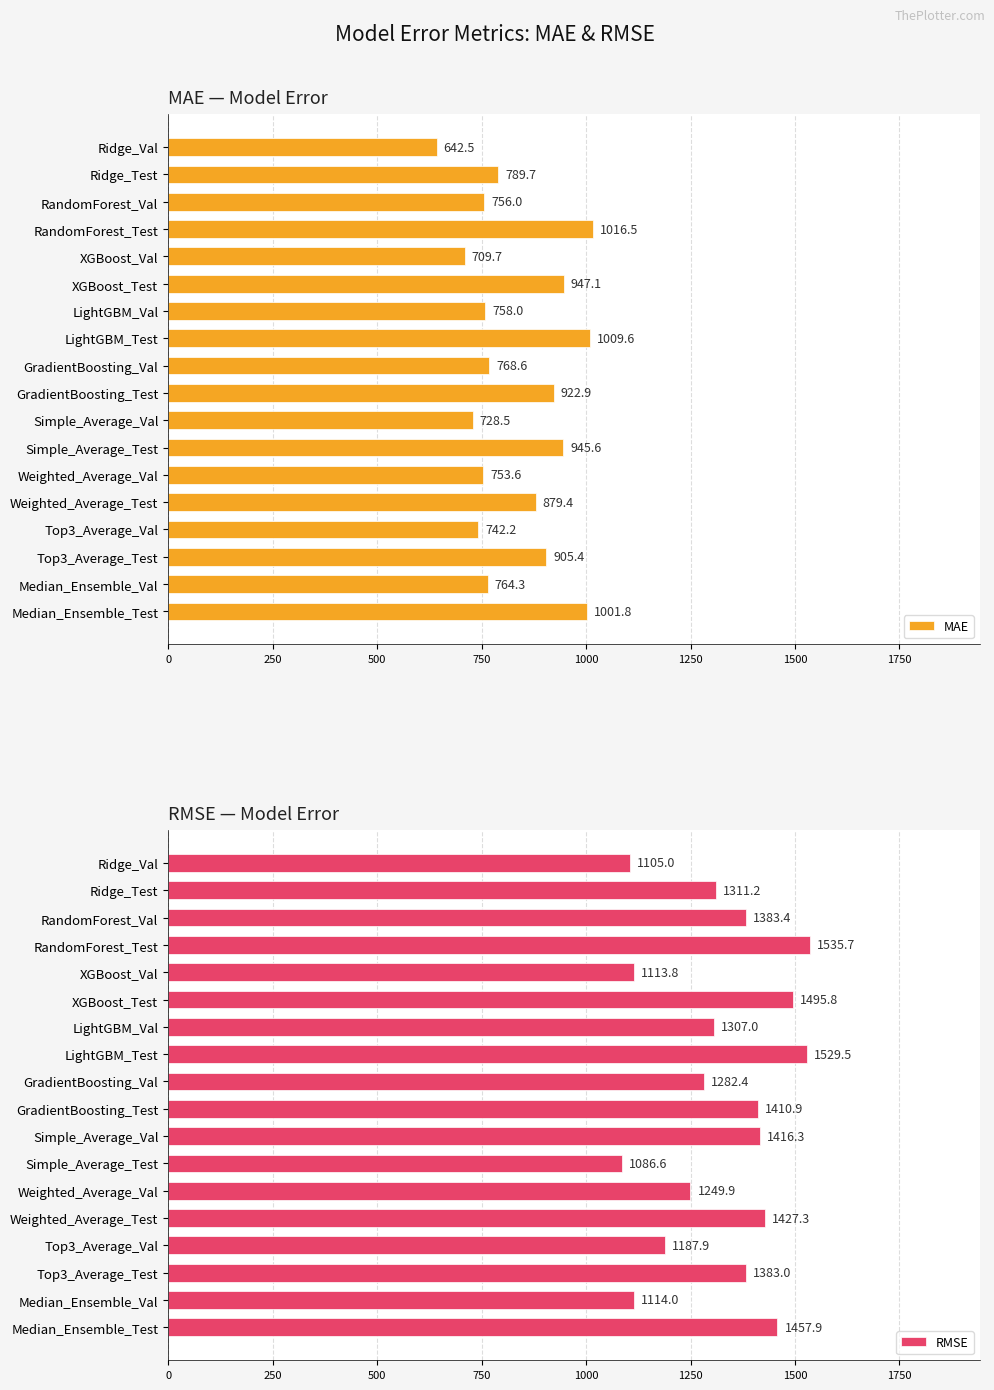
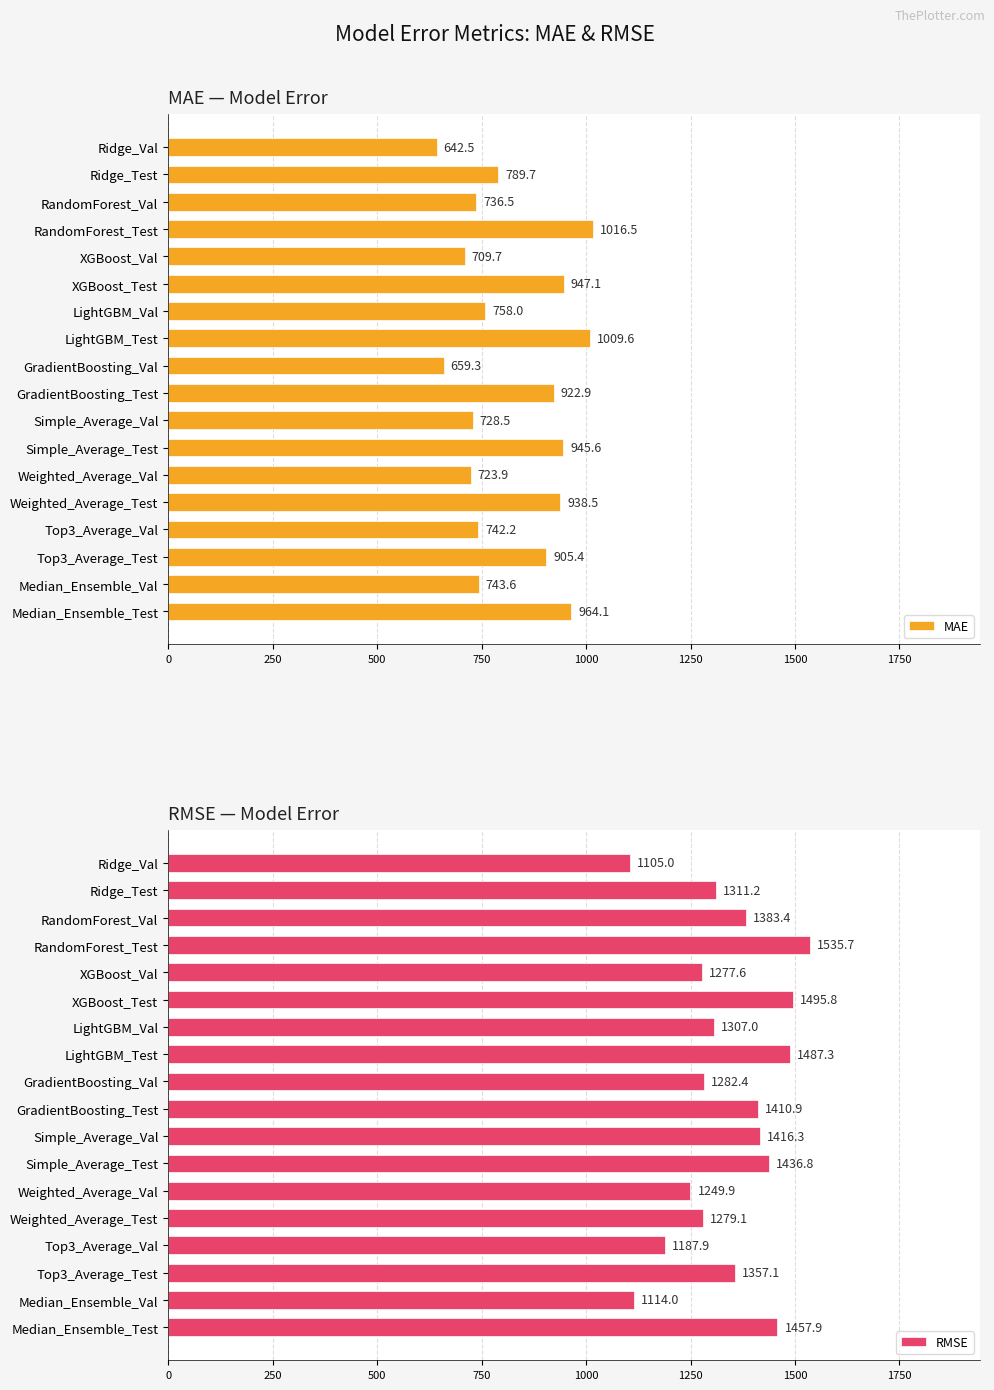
  {
    "MAE — Model Error": {
      "Ridge_Val": 642.5,
      "Ridge_Test": 789.7,
-     "RandomForest_Val": 756.0,
+     "RandomForest_Val": 736.5,
      "RandomForest_Test": 1016.5,
      "XGBoost_Val": 709.7,
      "XGBoost_Test": 947.1,
      "LightGBM_Val": 758.0,
      "LightGBM_Test": 1009.6,
-     "GradientBoosting_Val": 768.6,
+     "GradientBoosting_Val": 659.3,
      "GradientBoosting_Test": 922.9,
      "Simple_Average_Val": 728.5,
      "Simple_Average_Test": 945.6,
-     "Weighted_Average_Val": 753.6,
-     "Weighted_Average_Test": 879.4,
+     "Weighted_Average_Val": 723.9,
+     "Weighted_Average_Test": 938.5,
      "Top3_Average_Val": 742.2,
      "Top3_Average_Test": 905.4,
-     "Median_Ensemble_Val": 764.3,
-     "Median_Ensemble_Test": 1001.8
+     "Median_Ensemble_Val": 743.6,
+     "Median_Ensemble_Test": 964.1
    },
    "RMSE — Model Error": {
      "Ridge_Val": 1105.0,
      "Ridge_Test": 1311.2,
      "RandomForest_Val": 1383.4,
      "RandomForest_Test": 1535.7,
-     "XGBoost_Val": 1113.8,
+     "XGBoost_Val": 1277.6,
      "XGBoost_Test": 1495.8,
      "LightGBM_Val": 1307.0,
-     "LightGBM_Test": 1529.5,
+     "LightGBM_Test": 1487.3,
      "GradientBoosting_Val": 1282.4,
      "GradientBoosting_Test": 1410.9,
      "Simple_Average_Val": 1416.3,
-     "Simple_Average_Test": 1086.6,
+     "Simple_Average_Test": 1436.8,
      "Weighted_Average_Val": 1249.9,
-     "Weighted_Average_Test": 1427.3,
+     "Weighted_Average_Test": 1279.1,
      "Top3_Average_Val": 1187.9,
-     "Top3_Average_Test": 1383.0,
+     "Top3_Average_Test": 1357.1,
      "Median_Ensemble_Val": 1114.0,
      "Median_Ensemble_Test": 1457.9
    }
  }
